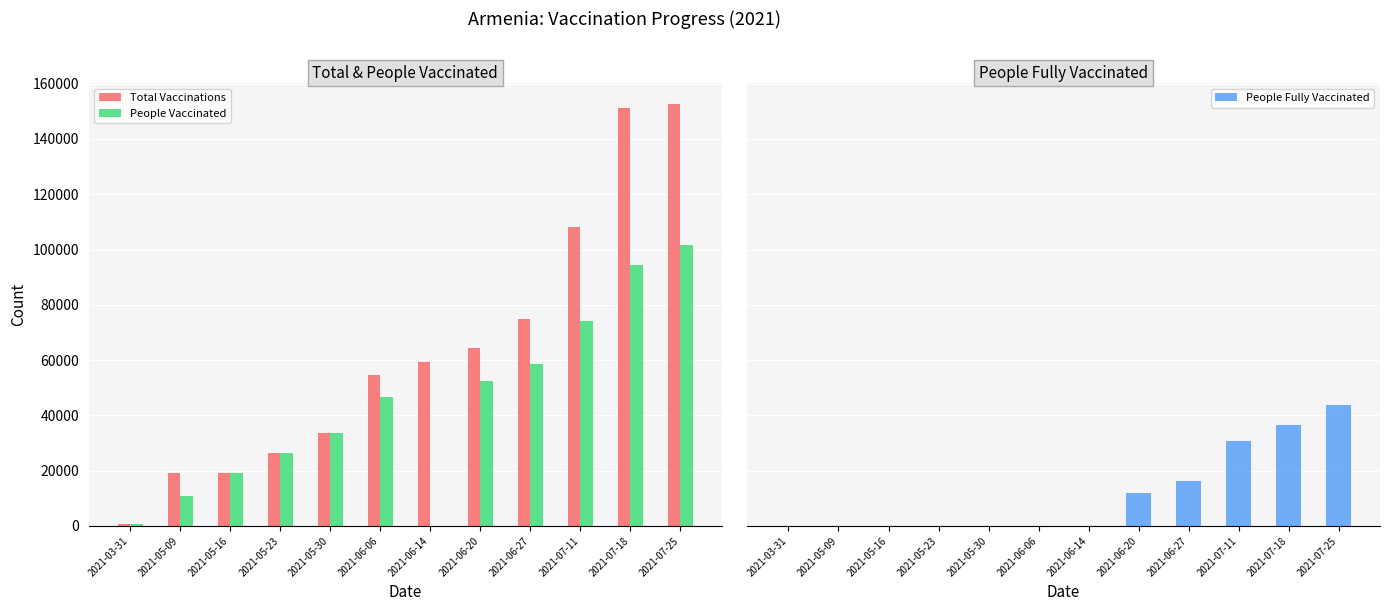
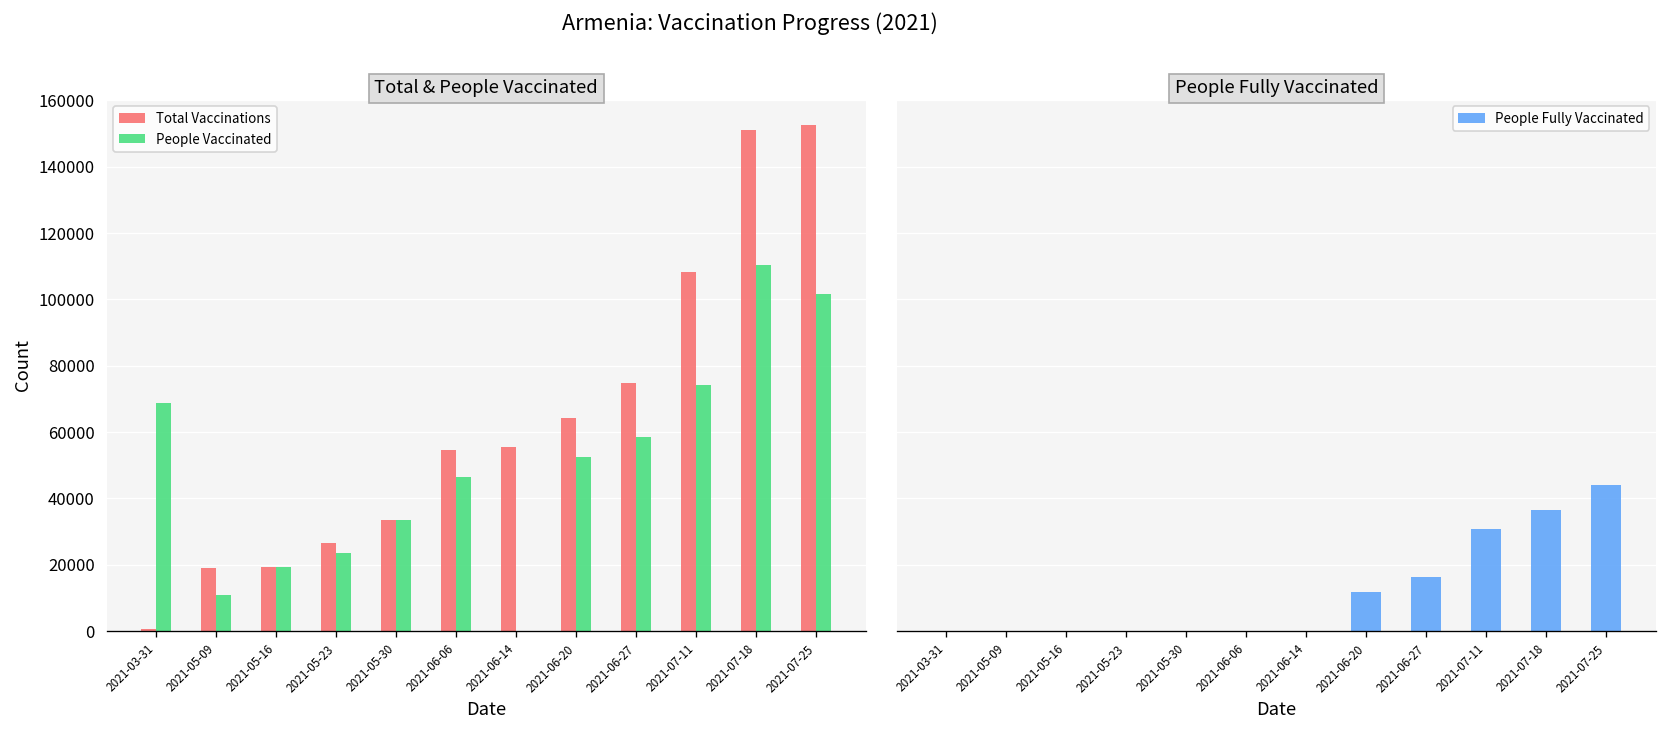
  {
    "Total & People Vaccinated": {
      "Total Vaccinations": {
        "2021-05-09": 19000,
        "2021-05-16": 19000,
        "2021-05-23": 27000,
        "2021-05-30": 34000,
        "2021-06-06": 55000,
-       "2021-06-14": 59000,
+       "2021-06-14": 56000,
        "2021-06-20": 64000,
        "2021-06-27": 75000,
        "2021-07-11": 108000,
        "2021-07-18": 151000,
        "2021-07-25": 153000
      },
      "People Vaccinated": {
-       "2021-03-31": 1000,
+       "2021-03-31": 69000,
        "2021-05-09": 11000,
        "2021-05-16": 19000,
-       "2021-05-23": 27000,
+       "2021-05-23": 23000,
        "2021-05-30": 34000,
        "2021-06-06": 47000,
        "2021-06-14": 0,
        "2021-06-20": 53000,
        "2021-06-27": 59000,
        "2021-07-11": 74000,
-       "2021-07-18": 95000,
+       "2021-07-18": 110000,
        "2021-07-25": 102000
      }
    }
  }
